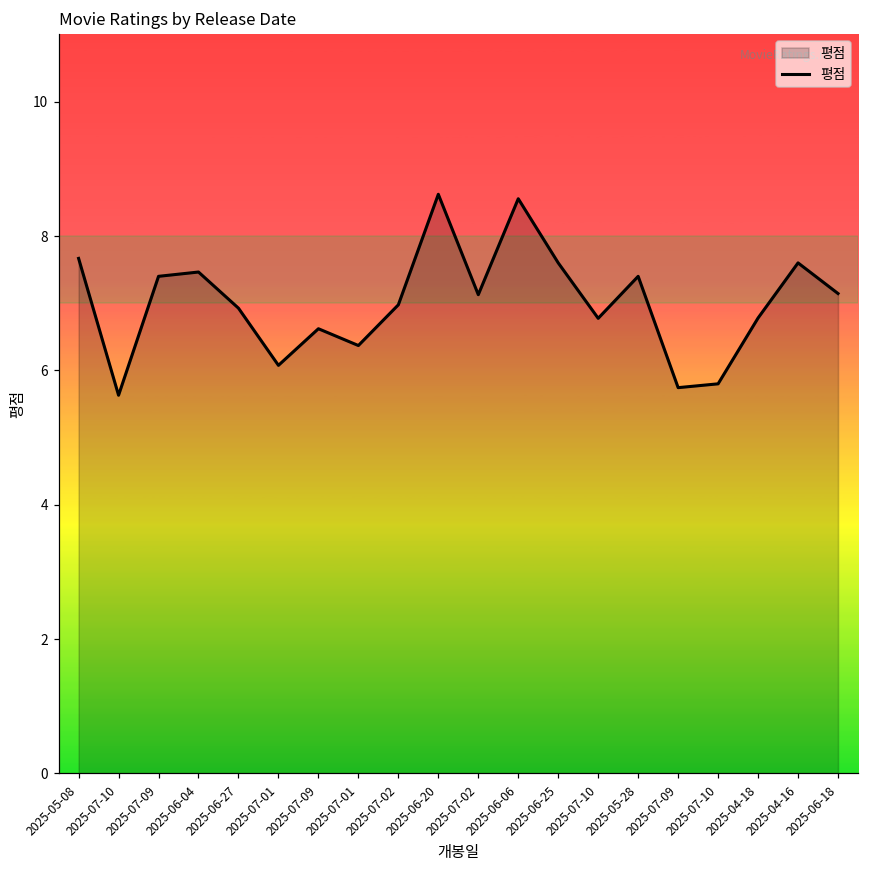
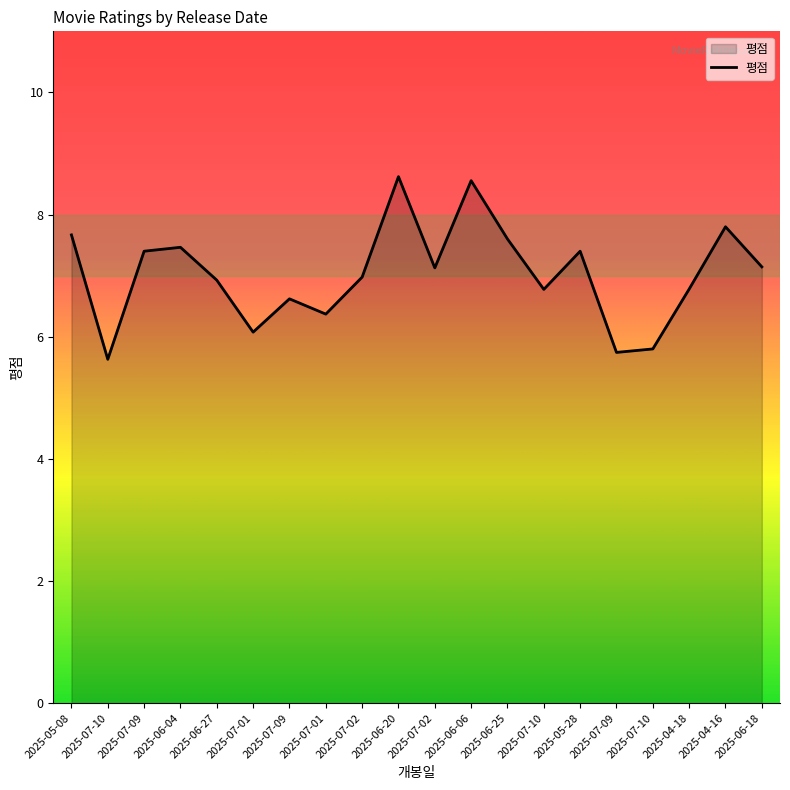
  {
    "2025-05-08": 7.7,
    "2025-06-04": 7.5,
    "2025-06-27": 6.9,
    "2025-06-20": 8.6,
    "2025-06-06": 8.6,
    "2025-06-25": 7.6,
    "2025-05-28": 7.4,
    "2025-04-18": 6.8,
-   "2025-04-16": 7.6,
+   "2025-04-16": 7.8,
    "2025-06-18": 7.1
  }
